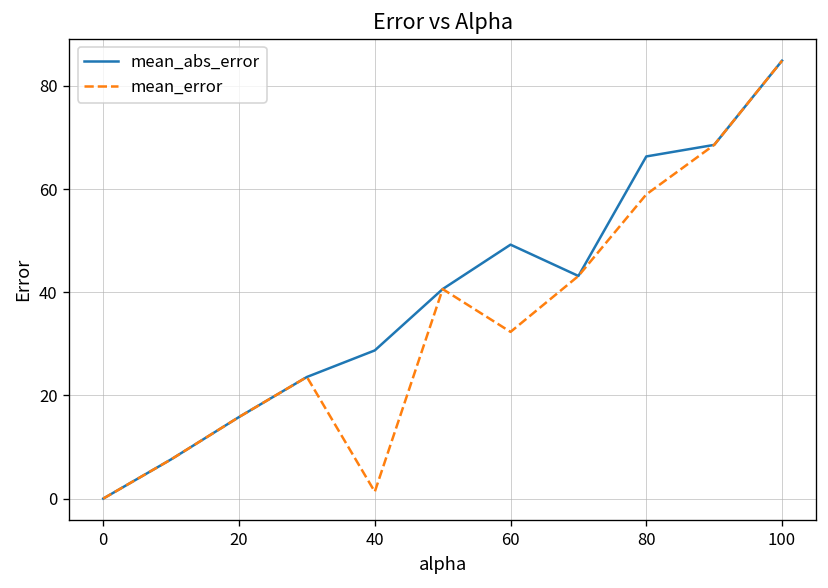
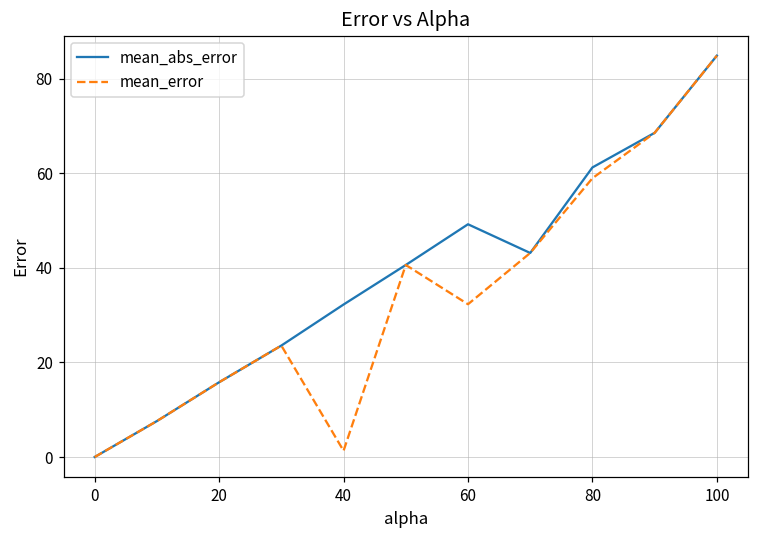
  {
    "mean_abs_error": {
-     "40": 29,
+     "40": 32,
      "60": 49,
-     "80": 66
+     "80": 61
    },
    "mean_error": {
      "40": 1,
      "60": 32,
      "80": 59
    }
  }
